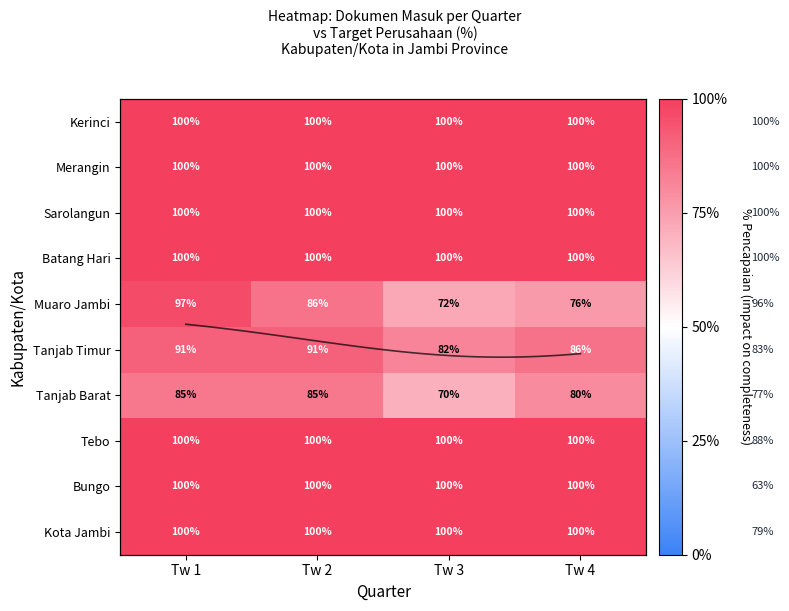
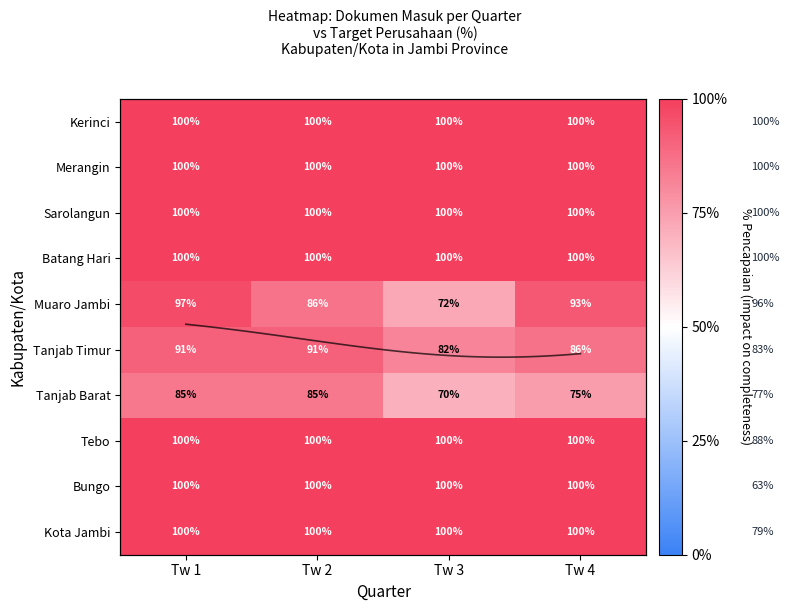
  {
    "Kerinci": {
      "Tw 1": "100%",
      "Tw 2": "100%",
      "Tw 3": "100%",
      "Tw 4": "100%"
    },
    "Merangin": {
      "Tw 1": "100%",
      "Tw 2": "100%",
      "Tw 3": "100%",
      "Tw 4": "100%"
    },
    "Sarolangun": {
      "Tw 1": "100%",
      "Tw 2": "100%",
      "Tw 3": "100%",
      "Tw 4": "100%"
    },
    "Batang Hari": {
      "Tw 1": "100%",
      "Tw 2": "100%",
      "Tw 3": "100%",
      "Tw 4": "100%"
    },
    "Muaro Jambi": {
      "Tw 1": "97%",
      "Tw 2": "86%",
      "Tw 3": "72%",
-     "Tw 4": "76%"
+     "Tw 4": "93%"
    },
    "Tanjab Timur": {
      "Tw 1": "91%"
    },
    "Tanjab Barat": {
      "Tw 1": "85%",
      "Tw 2": "85%",
      "Tw 3": "70%",
-     "Tw 4": "80%"
+     "Tw 4": "75%"
    },
    "Tebo": {
      "Tw 1": "100%",
      "Tw 2": "100%",
      "Tw 3": "100%",
      "Tw 4": "100%"
    },
    "Bungo": {
      "Tw 1": "100%",
      "Tw 2": "100%",
      "Tw 3": "100%",
      "Tw 4": "100%"
    },
    "Kota Jambi": {
      "Tw 1": "100%",
      "Tw 2": "100%",
      "Tw 3": "100%",
      "Tw 4": "100%"
    }
  }
